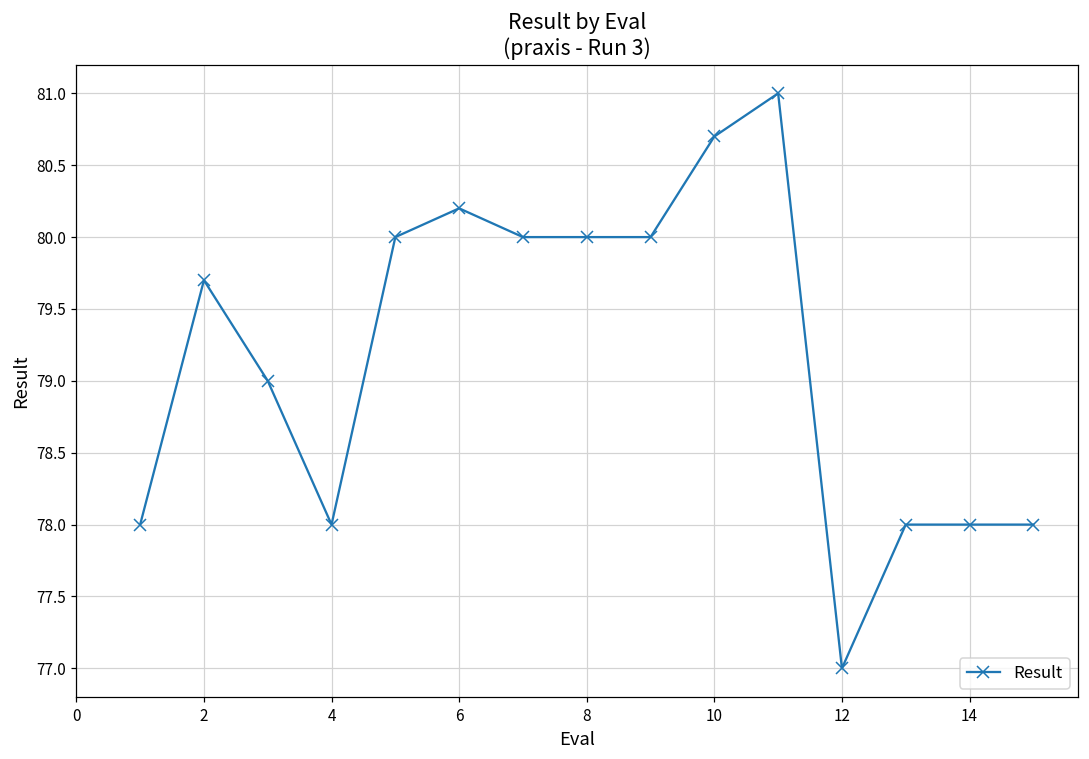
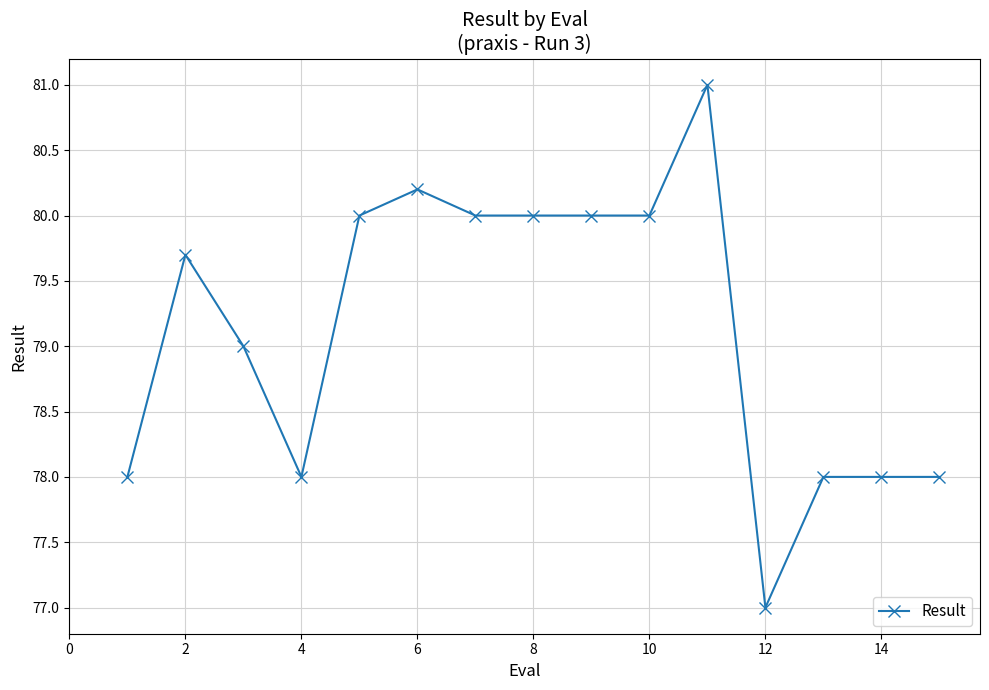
  {
    "2": 79.7,
    "4": 78.0,
    "6": 80.2,
    "8": 80.0,
-   "10": 80.7,
+   "10": 80.0,
    "12": 77.0,
    "14": 78.0
  }
